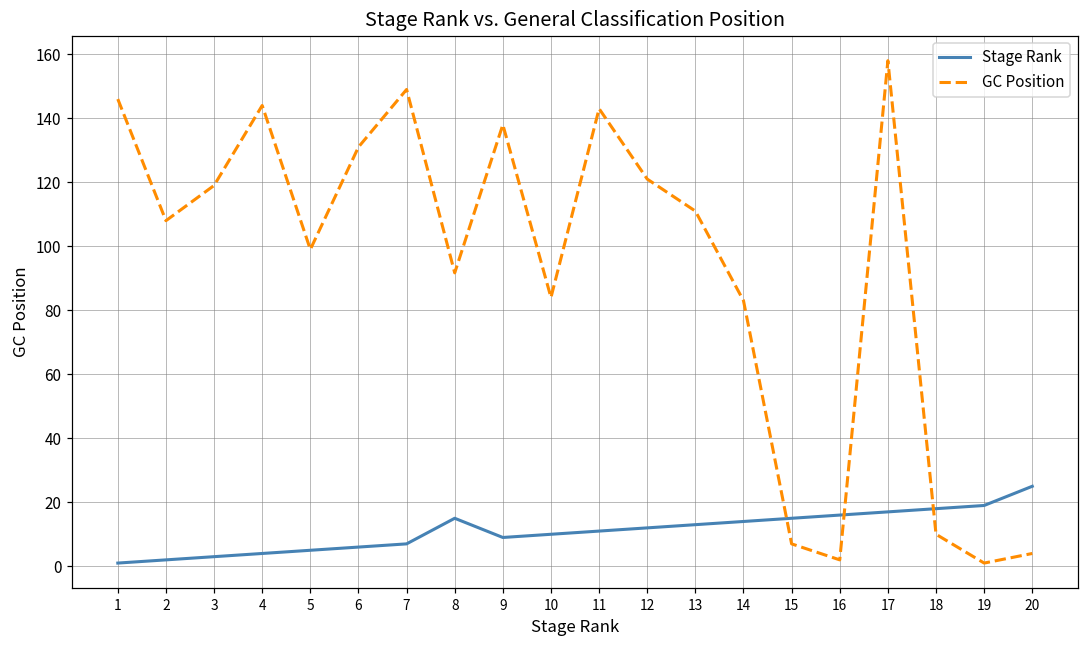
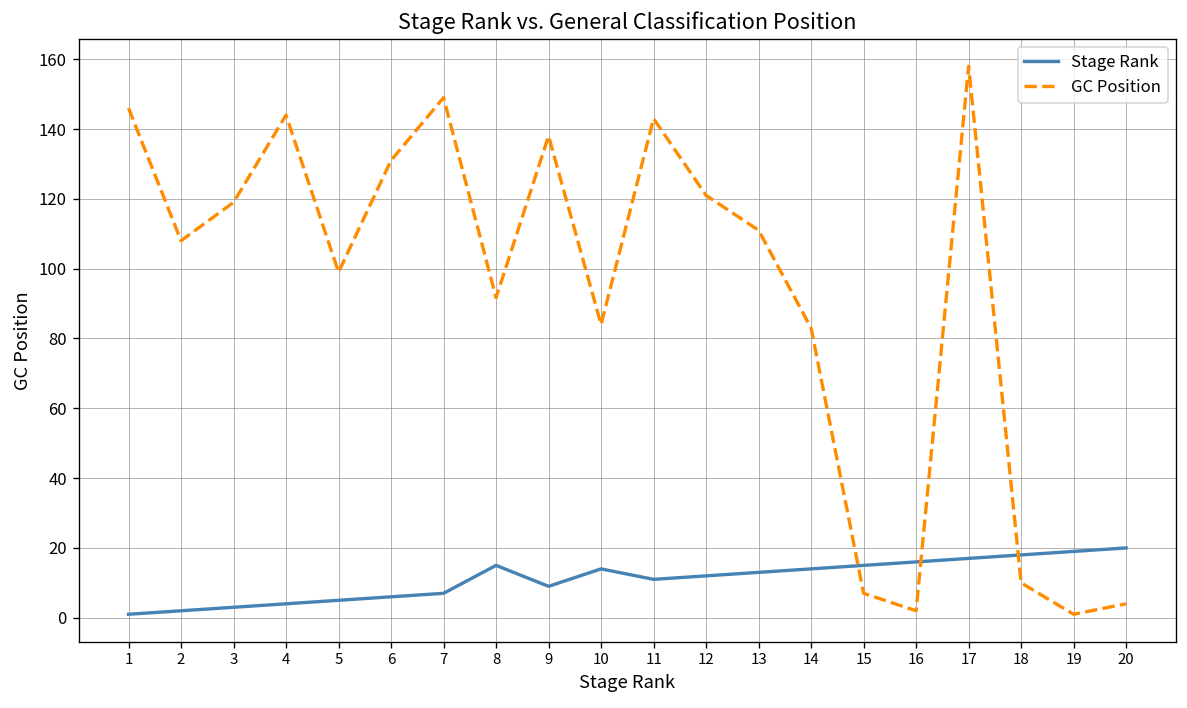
  {
    "Stage Rank": {
      "1": 1,
      "2": 2,
      "3": 3,
      "4": 4,
      "5": 5,
      "6": 6,
      "7": 7,
      "8": 15,
      "9": 9,
-     "10": 10,
+     "10": 14,
      "11": 11,
      "12": 12,
      "13": 13,
      "14": 14,
      "15": 15,
      "16": 16,
      "17": 17,
      "18": 18,
      "19": 19,
-     "20": 25
+     "20": 20
    },
    "GC Position": {
      "1": 146,
      "2": 108,
      "3": 119,
      "4": 144,
      "5": 99,
      "6": 131,
      "7": 149,
      "8": 92,
      "9": 138,
      "10": 84,
      "11": 143,
      "12": 121,
      "13": 111,
      "14": 83,
      "15": 7,
      "16": 2,
      "17": 158,
      "18": 10,
      "19": 1,
      "20": 4
    }
  }
